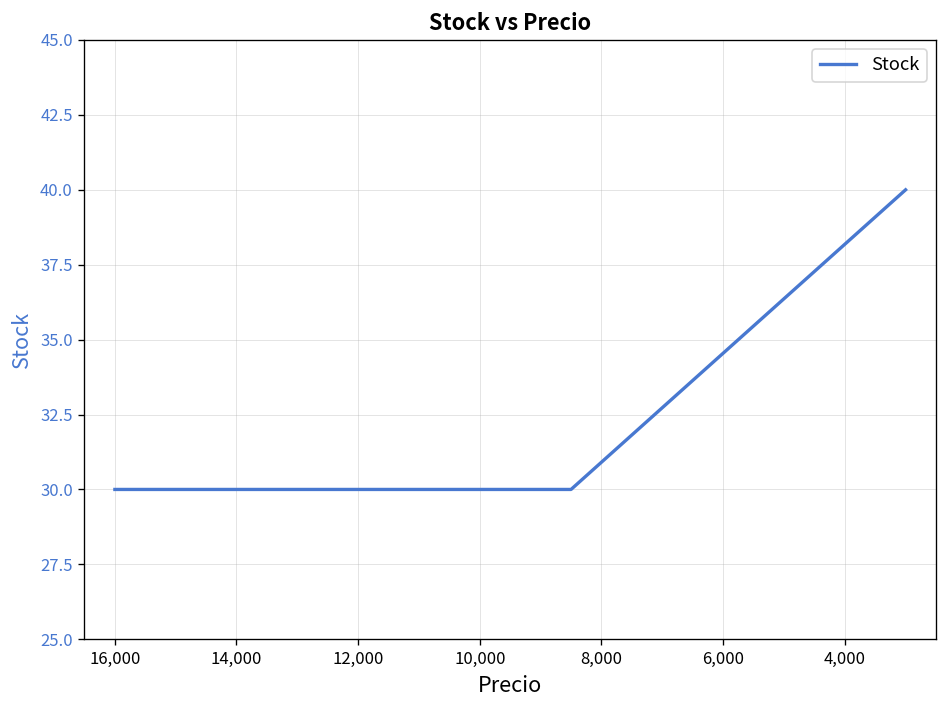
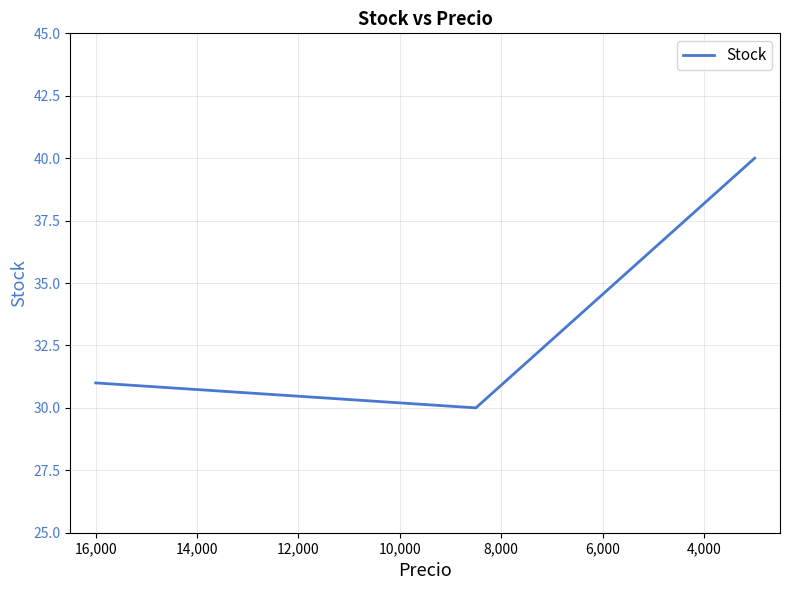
  {
-   "16,000": 30
+   "16,000": 31
  }
